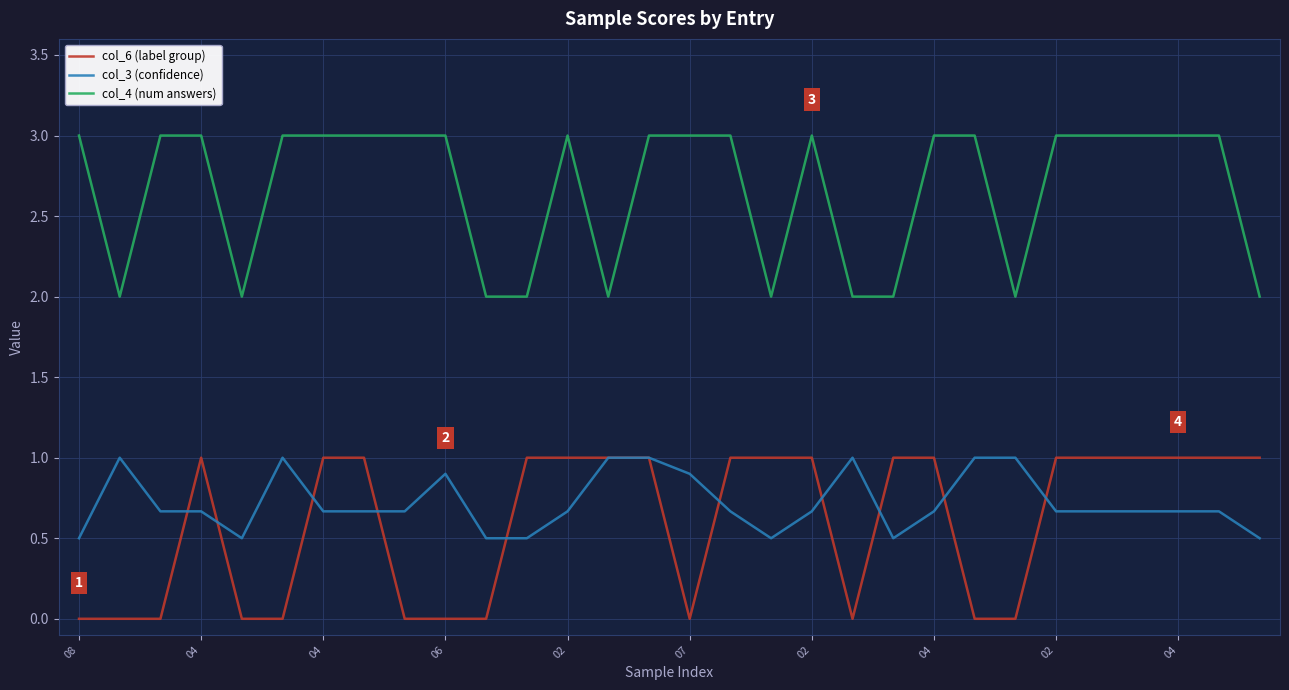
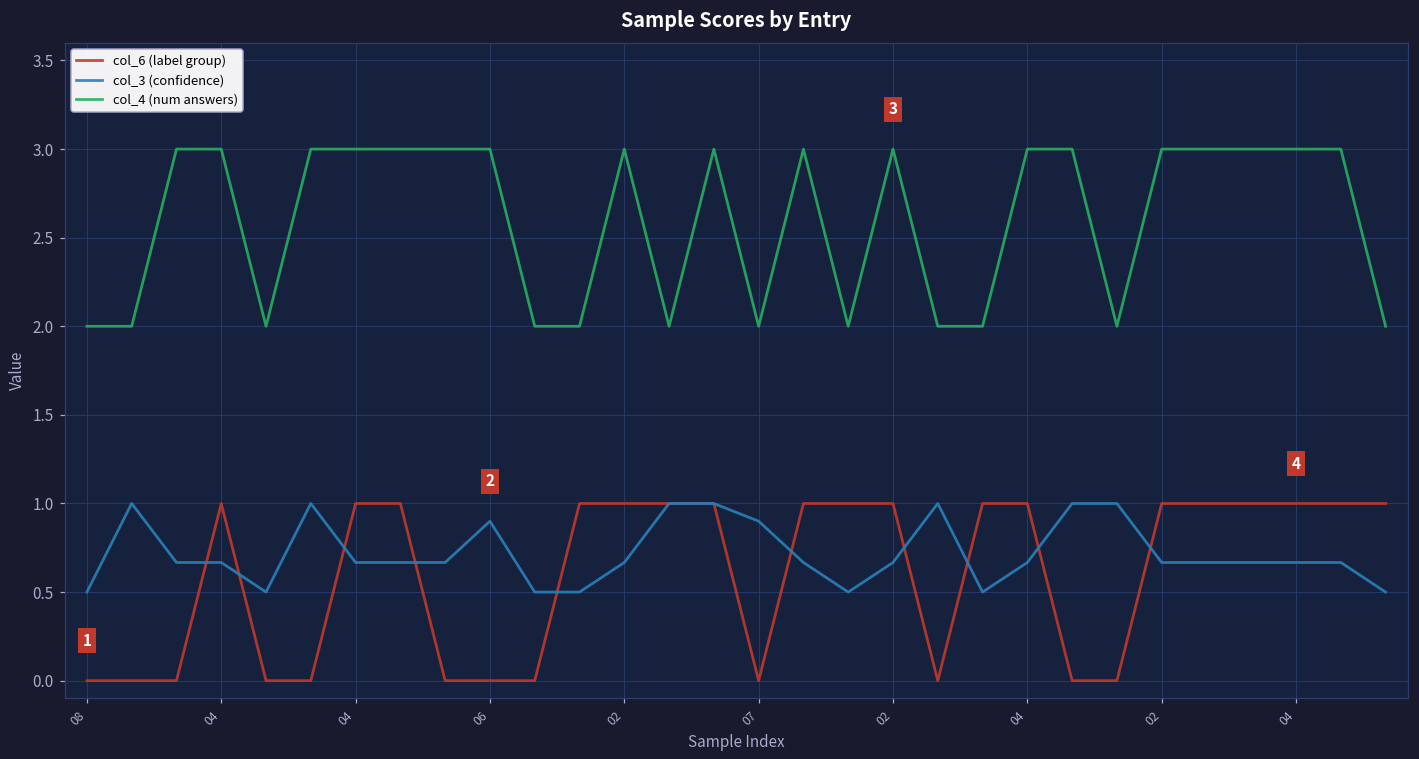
  {
    "col_6 (label group)": {
      "08": 0,
      "06": 0,
      "07": 0
    },
    "col_3 (confidence)": {
      "08": 0.50,
      "06": 0.90,
      "07": 0.90
    },
    "col_4 (num answers)": {
-     "08": 3,
+     "08": 2,
      "06": 3,
-     "07": 3
+     "07": 2
    }
  }
